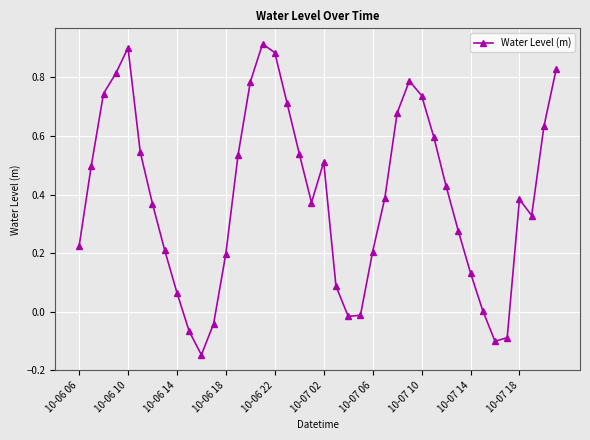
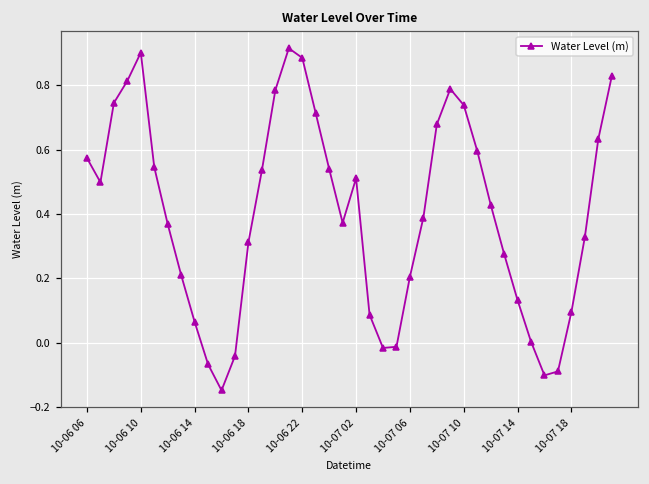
  {
-   "10-06 06": 0.22,
+   "10-06 06": 0.57,
    "10-06 10": 0.90,
    "10-06 14": 0.06,
-   "10-06 18": 0.20,
+   "10-06 18": 0.31,
    "10-06 22": 0.88,
    "10-07 02": 0.51,
    "10-07 06": 0.20,
    "10-07 10": 0.74,
    "10-07 14": 0.13,
-   "10-07 18": 0.38
+   "10-07 18": 0.10
  }
